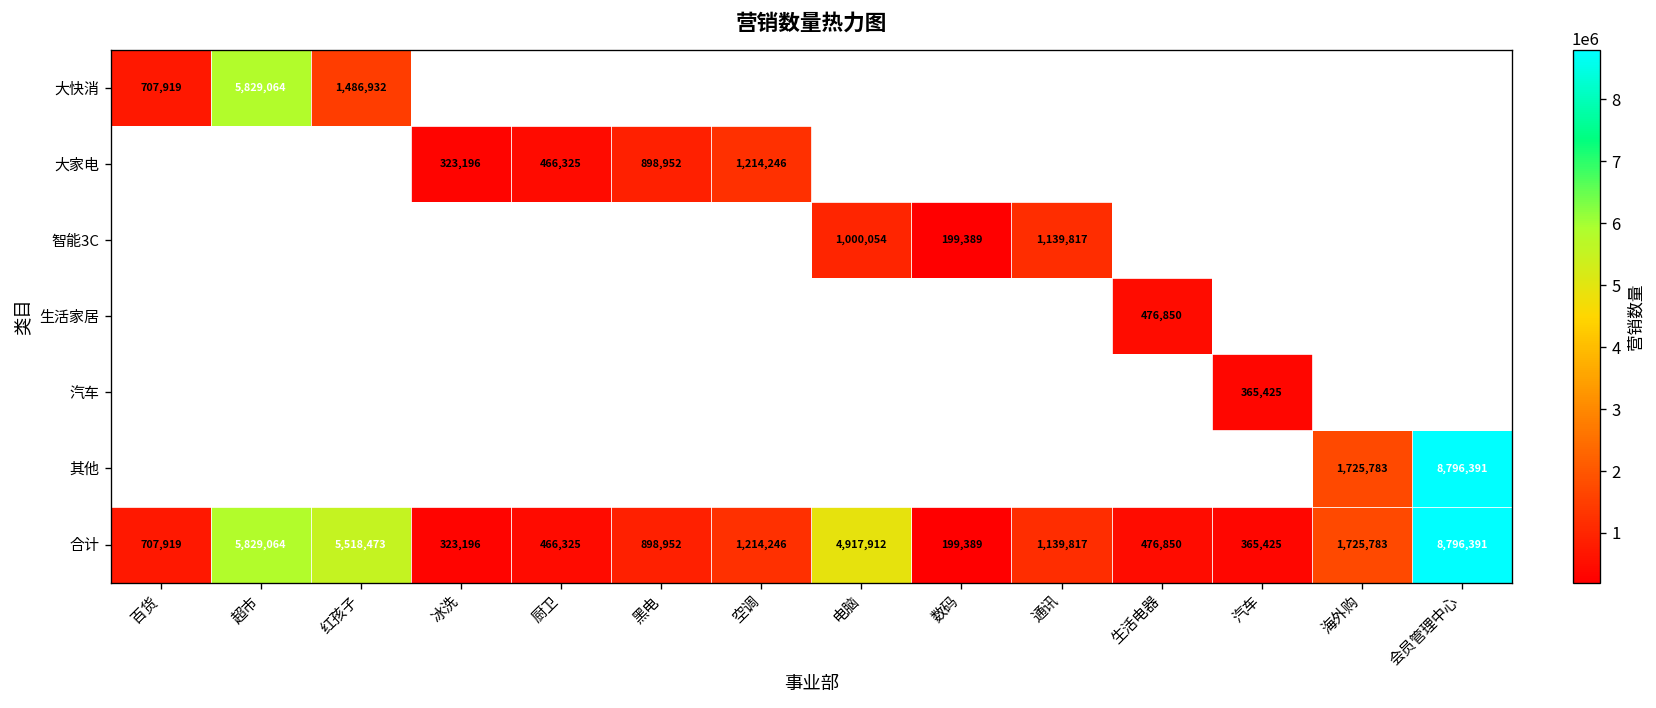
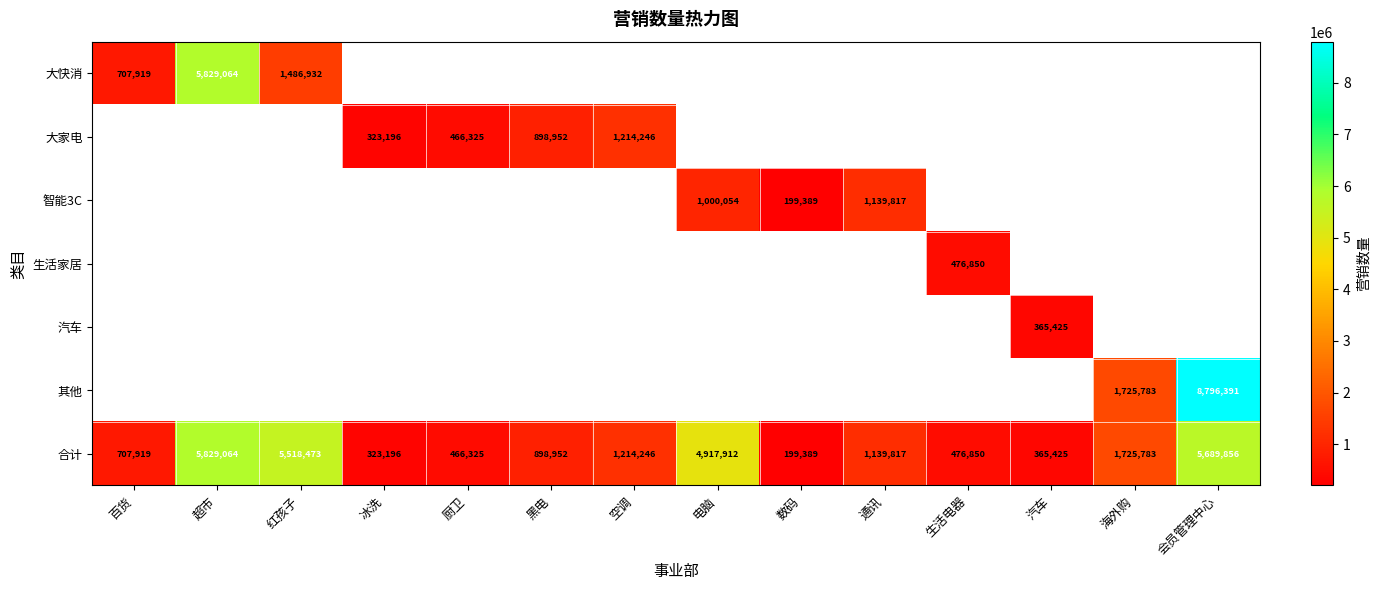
  {
    "大快消": {
      "百货": "707,919",
      "超市": "5,829,064",
      "红孩子": "1,486,932"
    },
    "大家电": {
      "冰洗": "323,196",
      "厨卫": "466,325",
      "黑电": "898,952",
      "空调": "1,214,246"
    },
    "智能3C": {
      "电脑": "1,000,054",
      "数码": "199,389",
      "通讯": "1,139,817"
    },
    "生活家居": {
      "生活电器": "476,850"
    },
    "汽车": {
      "汽车": "365,425"
    },
    "其他": {
      "海外购": "1,725,783",
      "会员管理中心": "8,796,391"
    },
    "合计": {
      "百货": "707,919",
      "超市": "5,829,064",
      "红孩子": "5,518,473",
      "冰洗": "323,196",
      "厨卫": "466,325",
      "黑电": "898,952",
      "空调": "1,214,246",
      "电脑": "4,917,912",
      "数码": "199,389",
      "通讯": "1,139,817",
      "生活电器": "476,850",
      "汽车": "365,425",
      "海外购": "1,725,783",
-     "会员管理中心": "8,796,391"
+     "会员管理中心": "5,689,856"
    }
  }
